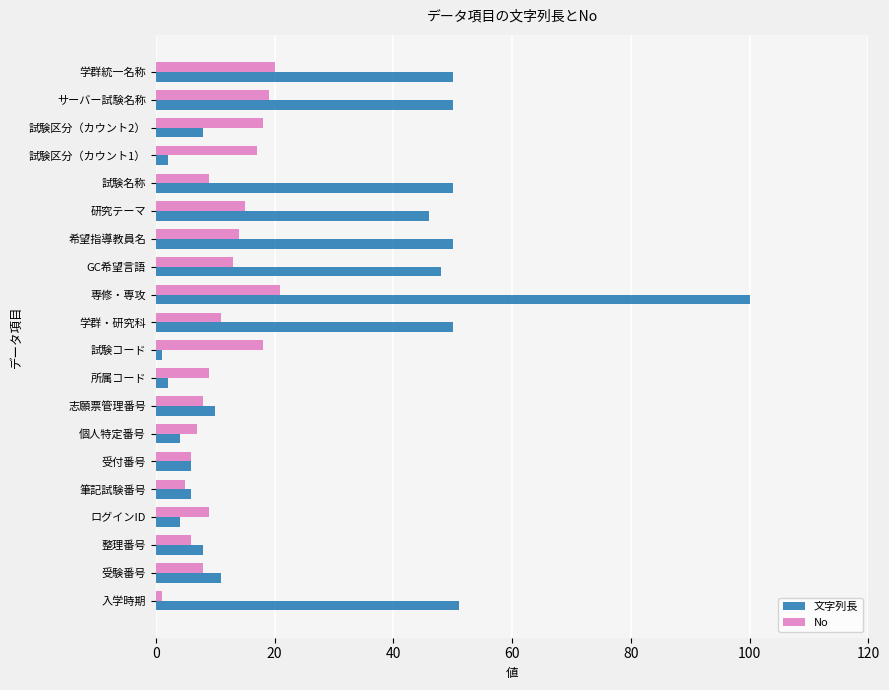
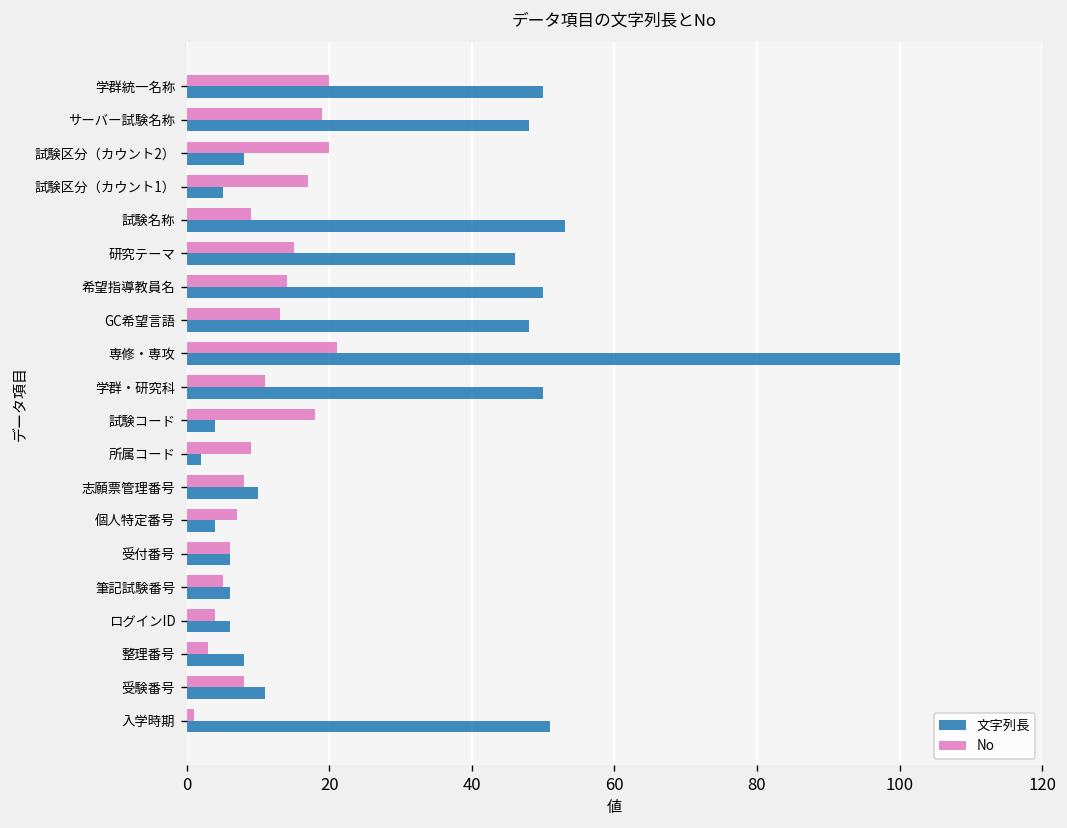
  {
    "文字列長": {
      "学群統一名称": 50,
-     "サーバー試験名称": 50,
+     "サーバー試験名称": 48,
      "試験区分（カウント2）": 8,
-     "試験区分（カウント1）": 2,
-     "試験名称": 50,
+     "試験区分（カウント1）": 5,
+     "試験名称": 53,
      "研究テーマ": 46,
      "希望指導教員名": 50,
      "GC希望言語": 48,
      "専修・専攻": 100,
      "学群・研究科": 50,
-     "試験コード": 1,
+     "試験コード": 4,
      "所属コード": 2,
      "志願票管理番号": 10,
      "個人特定番号": 4,
      "受付番号": 6,
      "筆記試験番号": 6,
-     "ログインID": 4,
+     "ログインID": 6,
      "整理番号": 8,
      "受験番号": 11,
      "入学時期": 51
    },
    "No": {
      "学群統一名称": 20,
      "サーバー試験名称": 19,
-     "試験区分（カウント2）": 18,
+     "試験区分（カウント2）": 20,
      "試験区分（カウント1）": 17,
      "試験名称": 9,
      "研究テーマ": 15,
      "希望指導教員名": 14,
      "GC希望言語": 13,
      "専修・専攻": 21,
      "学群・研究科": 11,
      "試験コード": 18,
      "所属コード": 9,
      "志願票管理番号": 8,
      "個人特定番号": 7,
      "受付番号": 6,
      "筆記試験番号": 5,
-     "ログインID": 9,
-     "整理番号": 6,
+     "ログインID": 4,
+     "整理番号": 3,
      "受験番号": 8,
      "入学時期": 1
    }
  }
